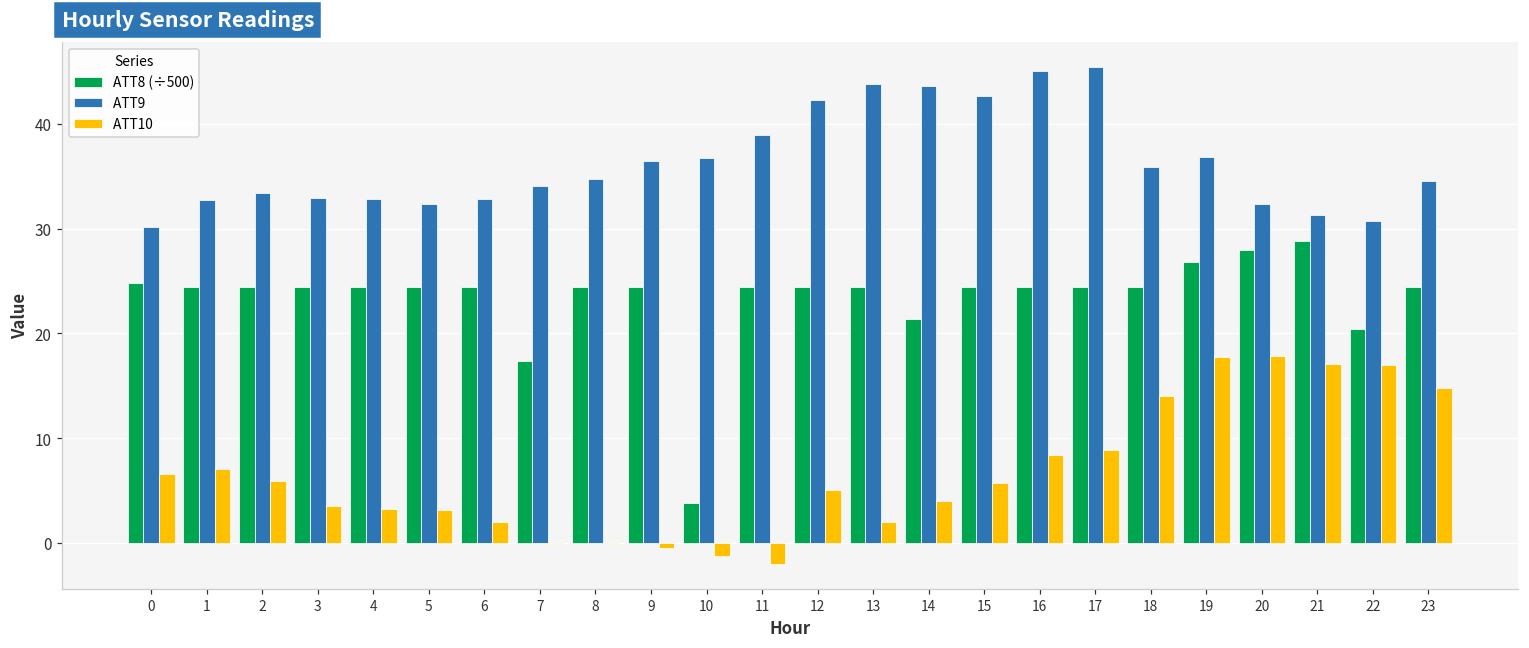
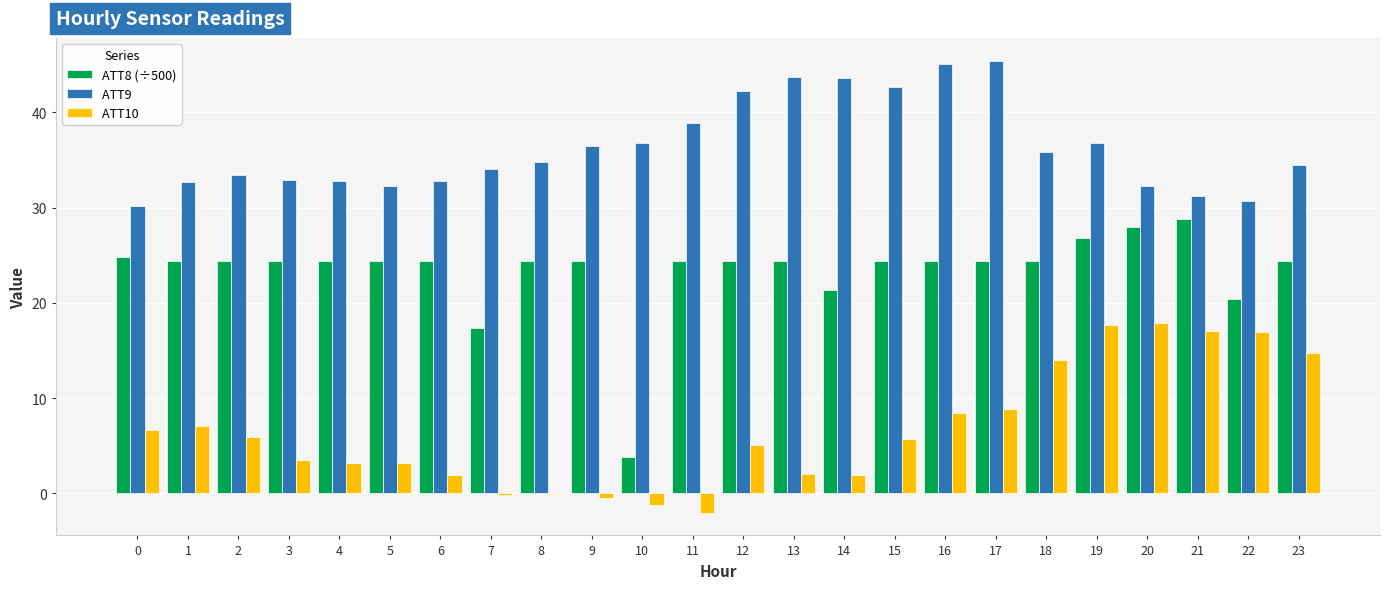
  {
    "ATT8 (÷500)": {
      "0": 25,
      "1": 24,
      "2": 24,
      "3": 24,
      "4": 24,
      "5": 24,
      "6": 24,
      "7": 17,
      "8": 24,
      "9": 24,
      "10": 4,
      "11": 24,
      "12": 24,
      "13": 24,
      "14": 21,
      "15": 24,
      "16": 24,
      "17": 24,
      "18": 24,
      "19": 27,
      "20": 28,
      "21": 29,
      "22": 20,
      "23": 24
    },
    "ATT9": {
      "0": 30,
      "1": 33,
      "2": 33,
      "3": 33,
      "4": 33,
      "5": 32,
      "6": 33,
      "7": 34,
      "8": 35,
      "9": 36,
      "10": 37,
      "11": 39,
      "12": 42,
      "13": 44,
      "14": 44,
      "15": 43,
      "16": 45,
      "17": 45,
      "18": 36,
      "19": 37,
      "20": 32,
      "21": 31,
      "22": 31,
      "23": 35
    },
    "ATT10": {
      "0": 7,
      "1": 7,
      "2": 6,
      "3": 4,
      "4": 3,
      "5": 3,
      "6": 2,
      "9": 0,
      "10": -1,
      "11": -2,
      "12": 5,
      "13": 2,
-     "14": 4,
+     "14": 2,
      "15": 6,
      "16": 8,
      "17": 9,
      "18": 14,
      "19": 18,
      "20": 18,
      "21": 17,
      "22": 17,
      "23": 15
    }
  }
